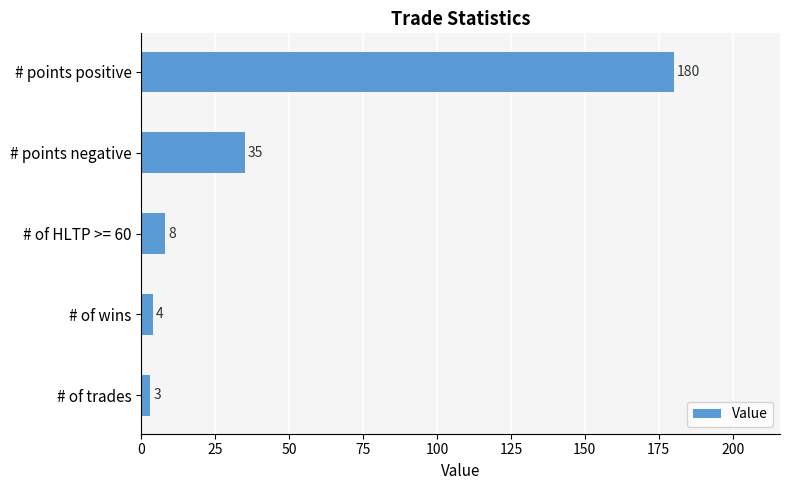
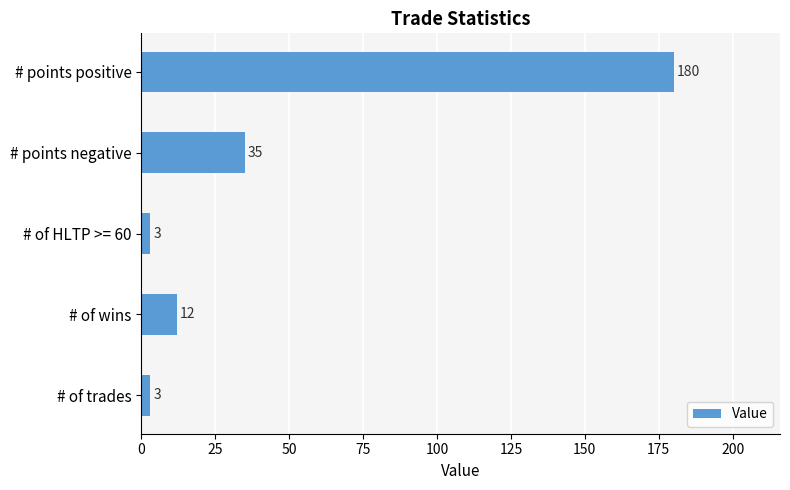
  {
    "# points positive": 180,
    "# points negative": 35,
-   "# of HLTP >= 60": 8,
-   "# of wins": 4,
+   "# of HLTP >= 60": 3,
+   "# of wins": 12,
    "# of trades": 3
  }
